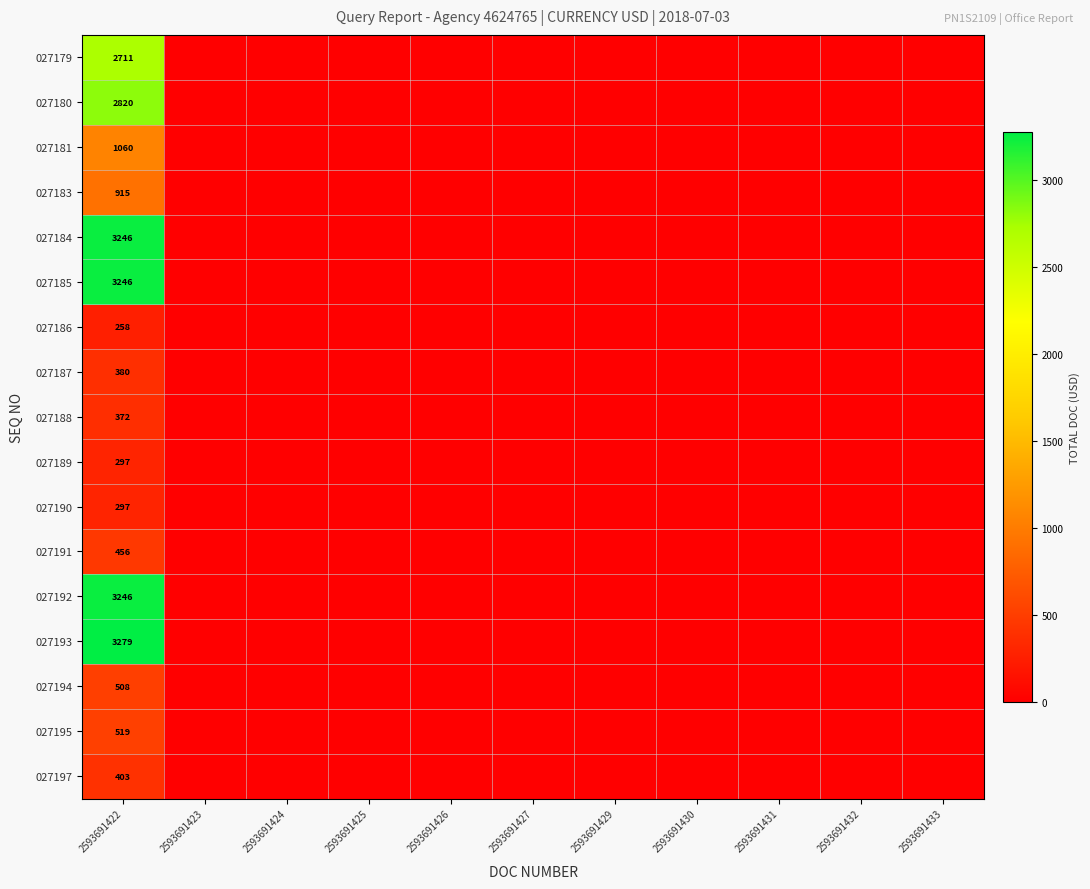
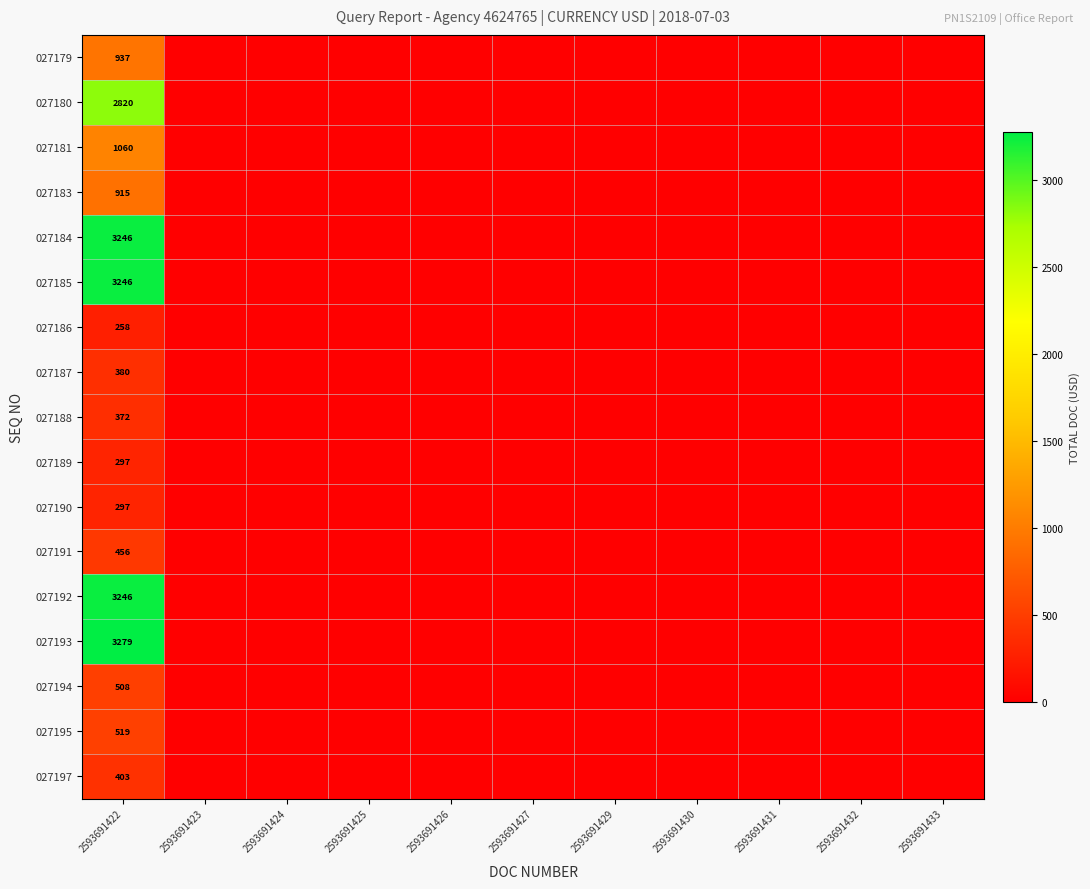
  {
    "027179": {
-     "2593691422": 2711
+     "2593691422": 937
    },
    "027180": {
      "2593691422": 2820
    },
    "027181": {
      "2593691422": 1060
    },
    "027183": {
      "2593691422": 915
    },
    "027184": {
      "2593691422": 3246
    },
    "027185": {
      "2593691422": 3246
    },
    "027186": {
      "2593691422": 258
    },
    "027187": {
      "2593691422": 380
    },
    "027188": {
      "2593691422": 372
    },
    "027189": {
      "2593691422": 297
    },
    "027190": {
      "2593691422": 297
    },
    "027191": {
      "2593691422": 456
    },
    "027192": {
      "2593691422": 3246
    },
    "027193": {
      "2593691422": 3279
    },
    "027194": {
      "2593691422": 508
    },
    "027195": {
      "2593691422": 519
    },
    "027197": {
      "2593691422": 403
    }
  }
